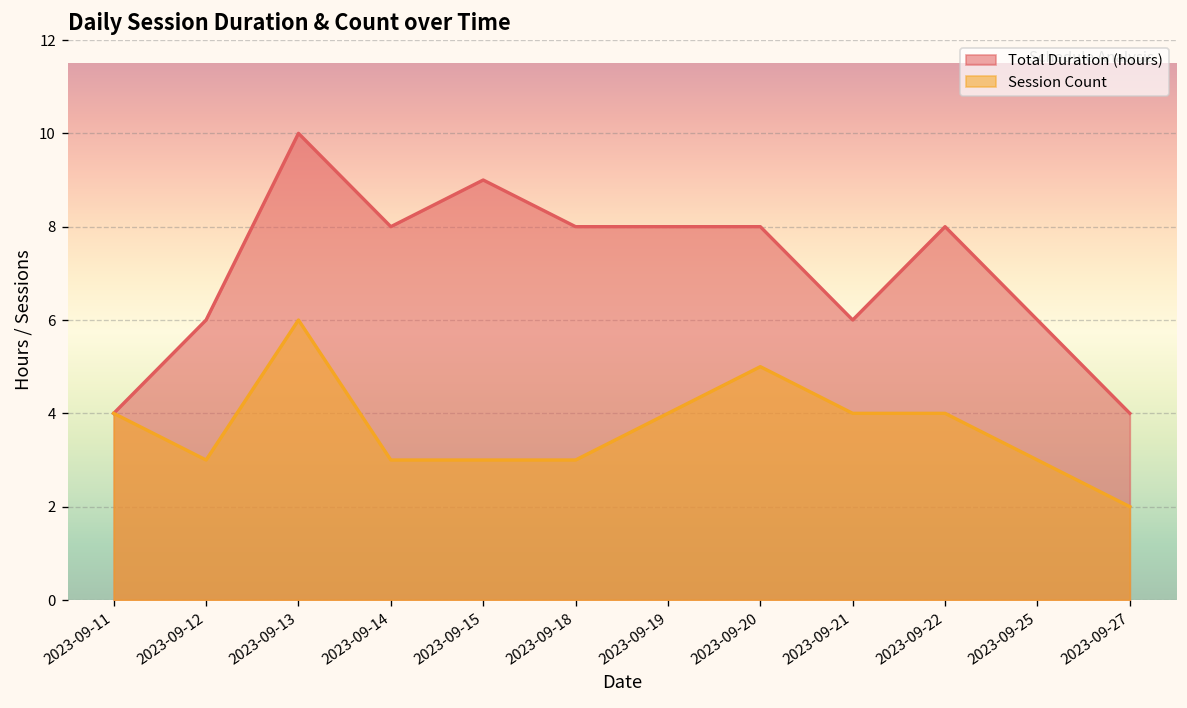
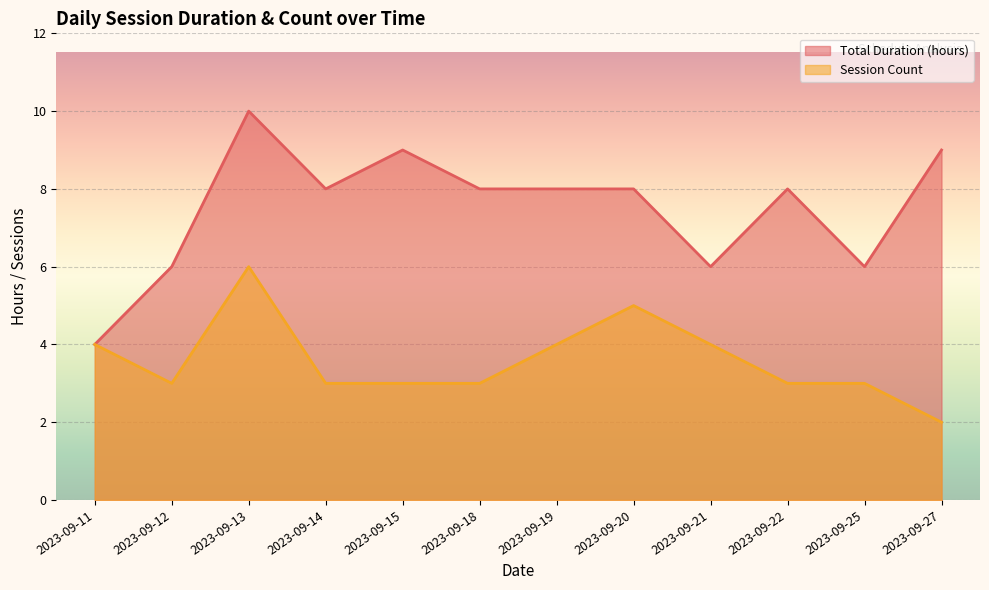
  {
    "Total Duration (hours)": {
      "2023-09-12": 6,
      "2023-09-13": 10,
      "2023-09-14": 8,
      "2023-09-15": 9,
      "2023-09-18": 8,
      "2023-09-19": 8,
      "2023-09-20": 8,
      "2023-09-21": 6,
      "2023-09-22": 8,
      "2023-09-25": 6,
-     "2023-09-27": 4
+     "2023-09-27": 9
    },
    "Session Count": {
      "2023-09-12": 3,
      "2023-09-13": 6,
      "2023-09-14": 3,
      "2023-09-15": 3,
      "2023-09-18": 3,
      "2023-09-19": 4,
      "2023-09-20": 5,
      "2023-09-21": 4,
-     "2023-09-22": 4,
+     "2023-09-22": 3,
      "2023-09-25": 3,
      "2023-09-27": 2
    }
  }
